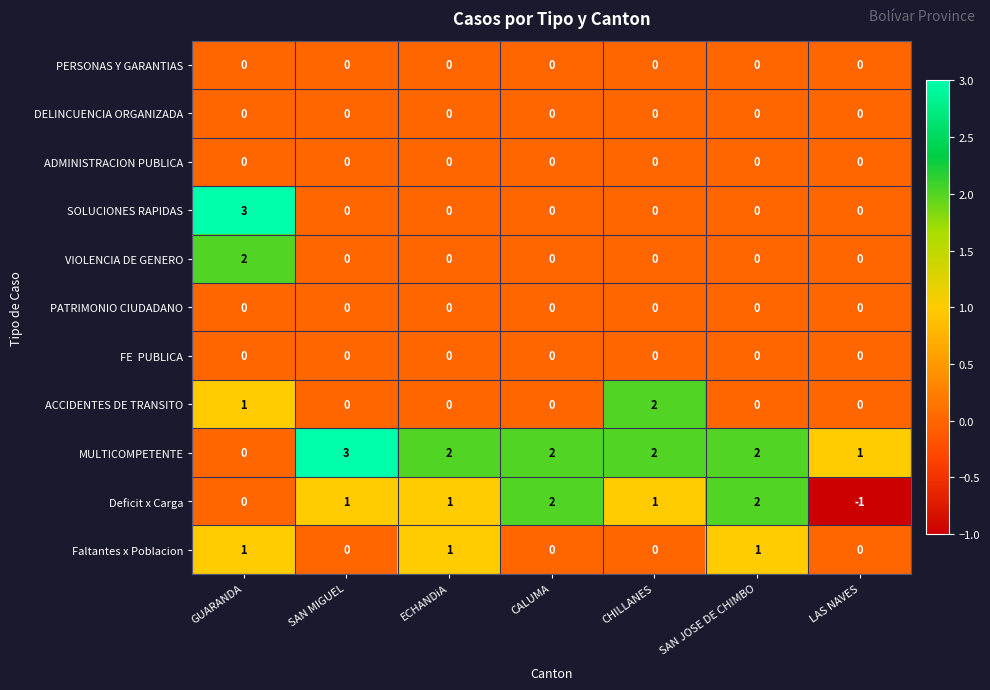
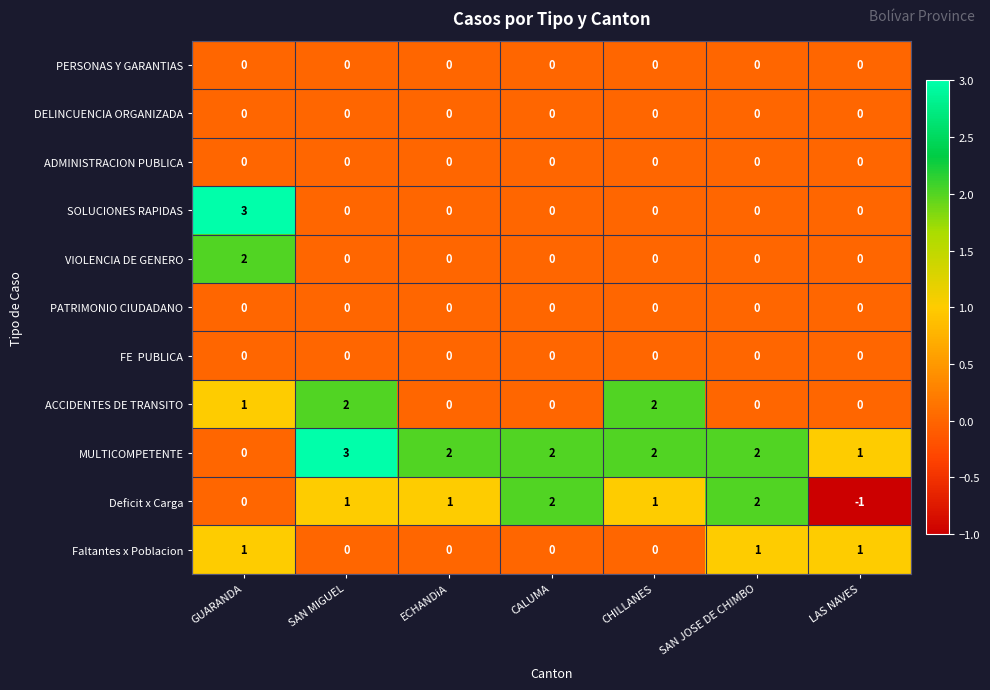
  {
    "PERSONAS Y GARANTIAS": {
      "GUARANDA": 0,
      "SAN MIGUEL": 0,
      "ECHANDiA": 0,
      "CALUMA": 0,
      "CHILLANES": 0,
      "SAN JOSE DE CHIMBO": 0,
      "LAS NAVES": 0
    },
    "DELINCUENCIA ORGANIZADA": {
      "GUARANDA": 0,
      "SAN MIGUEL": 0,
      "ECHANDiA": 0,
      "CALUMA": 0,
      "CHILLANES": 0,
      "SAN JOSE DE CHIMBO": 0,
      "LAS NAVES": 0
    },
    "ADMINISTRACION PUBLICA": {
      "GUARANDA": 0,
      "SAN MIGUEL": 0,
      "ECHANDiA": 0,
      "CALUMA": 0,
      "CHILLANES": 0,
      "SAN JOSE DE CHIMBO": 0,
      "LAS NAVES": 0
    },
    "SOLUCIONES RAPIDAS": {
      "GUARANDA": 3,
      "SAN MIGUEL": 0,
      "ECHANDiA": 0,
      "CALUMA": 0,
      "CHILLANES": 0,
      "SAN JOSE DE CHIMBO": 0,
      "LAS NAVES": 0
    },
    "VIOLENCIA DE GENERO": {
      "GUARANDA": 2,
      "SAN MIGUEL": 0,
      "ECHANDiA": 0,
      "CALUMA": 0,
      "CHILLANES": 0,
      "SAN JOSE DE CHIMBO": 0,
      "LAS NAVES": 0
    },
    "PATRIMONIO CIUDADANO": {
      "GUARANDA": 0,
      "SAN MIGUEL": 0,
      "ECHANDiA": 0,
      "CALUMA": 0,
      "CHILLANES": 0,
      "SAN JOSE DE CHIMBO": 0,
      "LAS NAVES": 0
    },
    "FE PUBLICA": {
      "GUARANDA": 0,
      "SAN MIGUEL": 0,
      "ECHANDiA": 0,
      "CALUMA": 0,
      "CHILLANES": 0,
      "SAN JOSE DE CHIMBO": 0,
      "LAS NAVES": 0
    },
    "ACCIDENTES DE TRANSITO": {
      "GUARANDA": 1,
-     "SAN MIGUEL": 0,
+     "SAN MIGUEL": 2,
      "ECHANDiA": 0,
      "CALUMA": 0,
      "CHILLANES": 2,
      "SAN JOSE DE CHIMBO": 0,
      "LAS NAVES": 0
    },
    "MULTICOMPETENTE": {
      "GUARANDA": 0,
      "SAN MIGUEL": 3,
      "ECHANDiA": 2,
      "CALUMA": 2,
      "CHILLANES": 2,
      "SAN JOSE DE CHIMBO": 2,
      "LAS NAVES": 1
    },
    "Deficit x Carga": {
      "GUARANDA": 0,
      "SAN MIGUEL": 1,
      "ECHANDiA": 1,
      "CALUMA": 2,
      "CHILLANES": 1,
      "SAN JOSE DE CHIMBO": 2,
      "LAS NAVES": -1
    },
    "Faltantes x Poblacion": {
      "GUARANDA": 1,
      "SAN MIGUEL": 0,
-     "ECHANDiA": 1,
+     "ECHANDiA": 0,
      "CALUMA": 0,
      "CHILLANES": 0,
      "SAN JOSE DE CHIMBO": 1,
-     "LAS NAVES": 0
+     "LAS NAVES": 1
    }
  }
